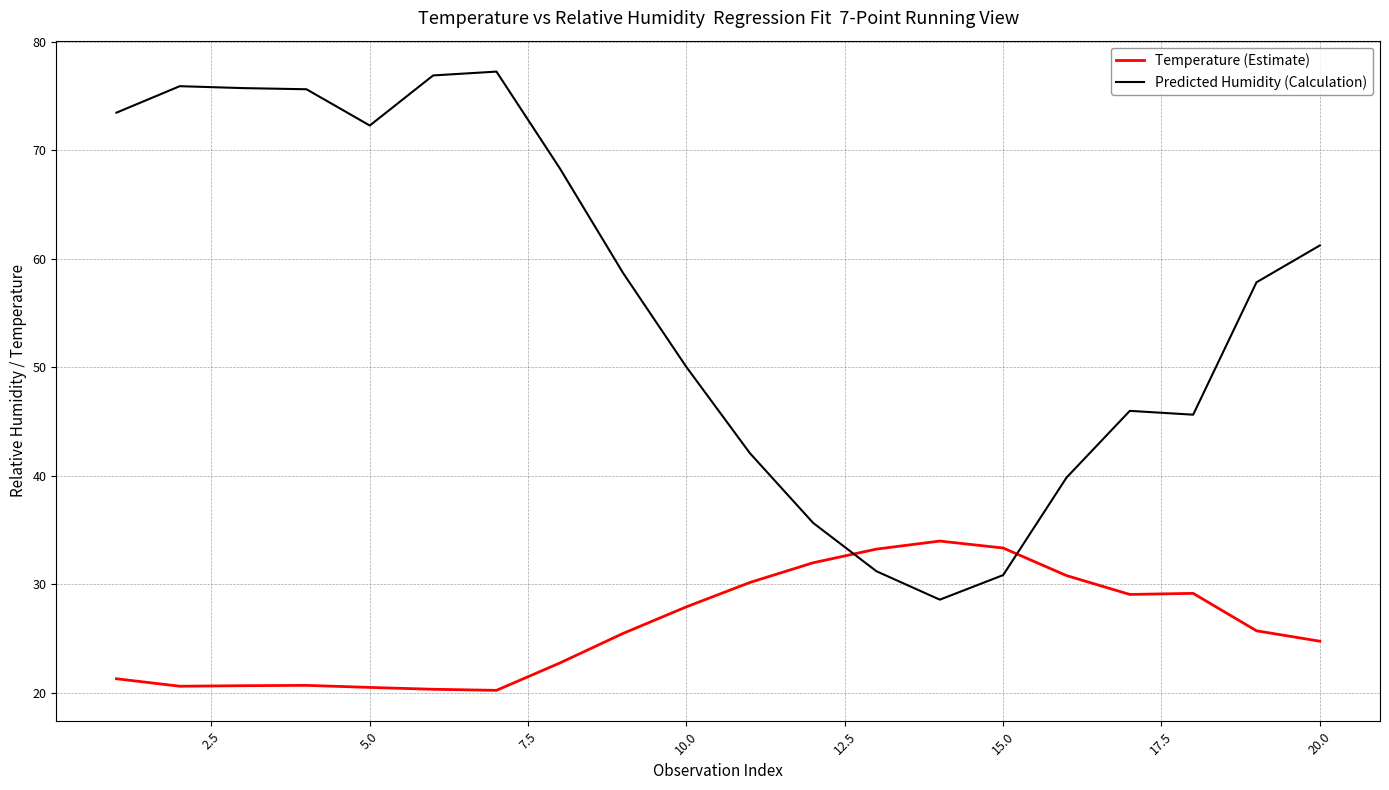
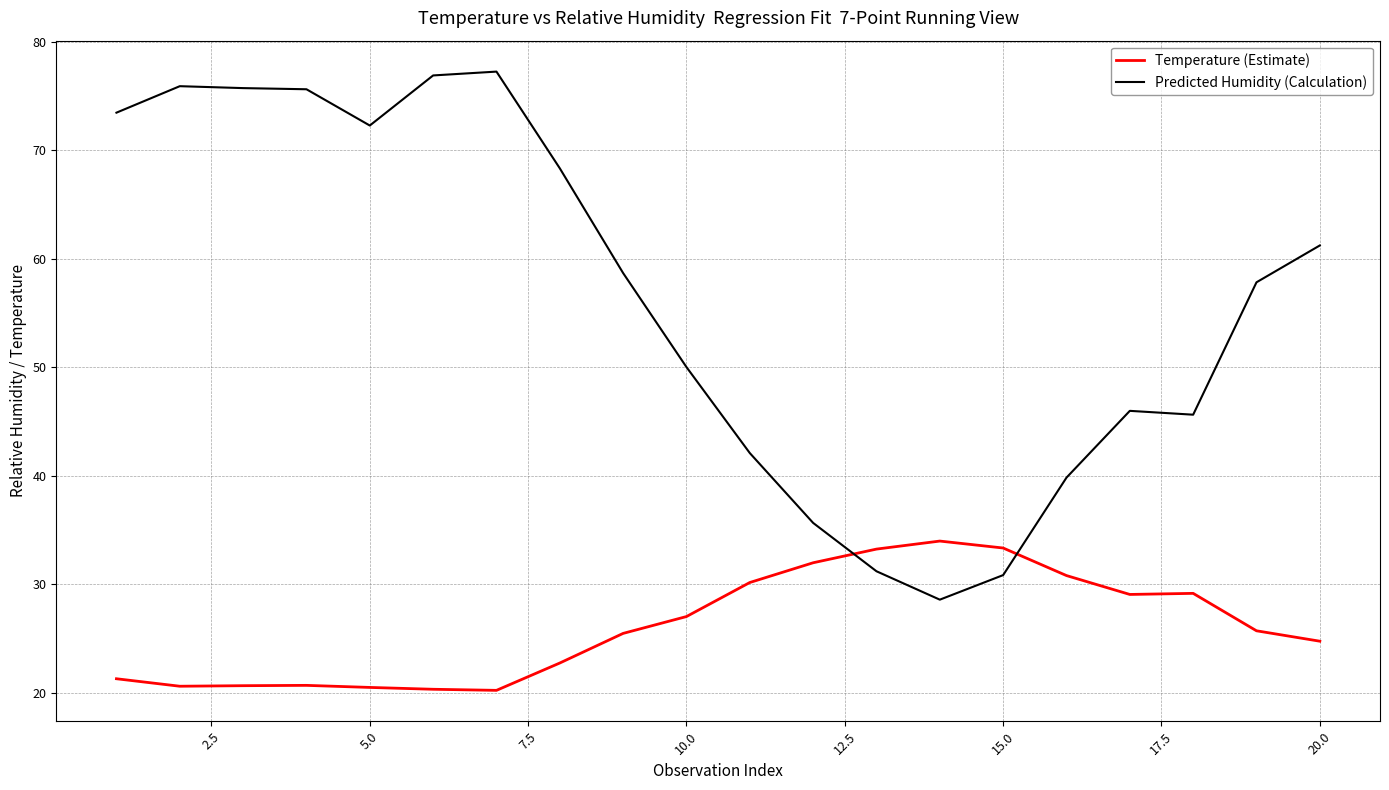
  {
    "Temperature (Estimate)": {
      "5.0": 20.5,
-     "10.0": 27.9,
+     "10.0": 27.0,
      "15.0": 33.3,
      "20.0": 24.7
    },
    "Predicted Humidity (Calculation)": {
      "5.0": 72.3,
      "10.0": 50.0,
      "15.0": 30.8,
      "20.0": 61.2
    }
  }
